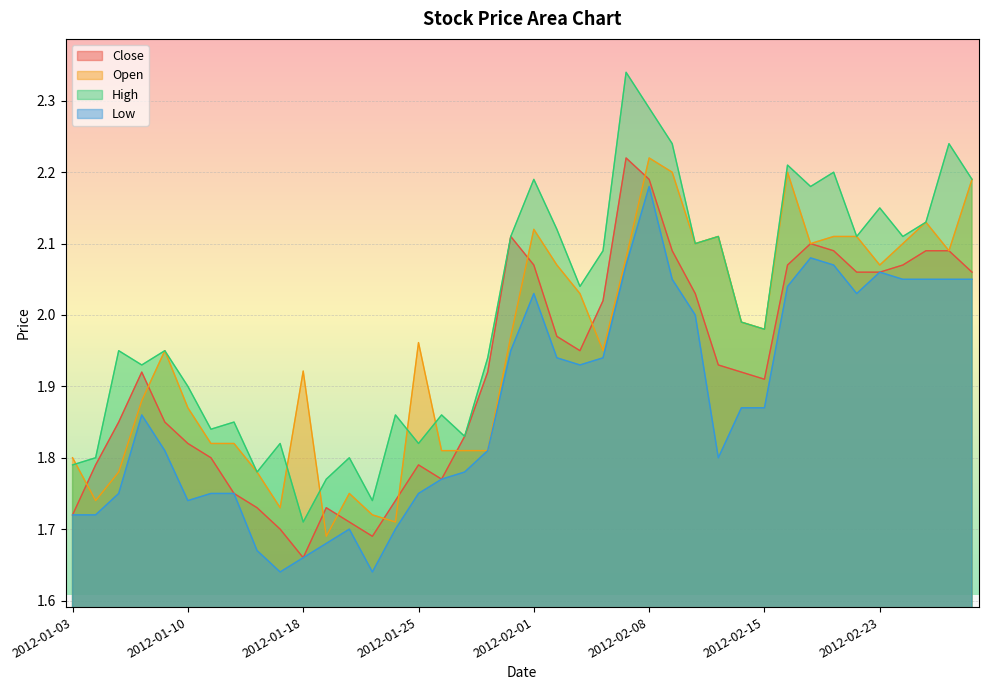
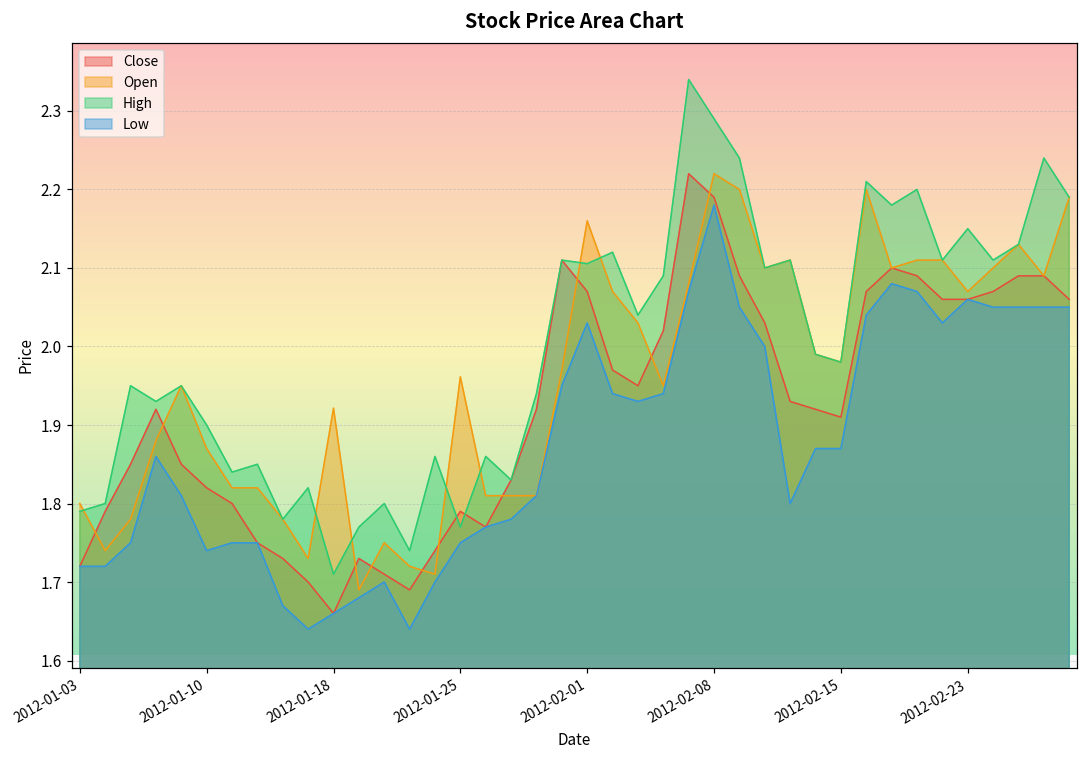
  {
    "Close": {
      "2012-01-10": 1.82,
      "2012-01-25": 1.79,
      "2012-02-01": 2.07,
      "2012-02-08": 2.19,
      "2012-02-15": 1.91
    },
    "Open": {
      "2012-01-03": 1.80,
      "2012-01-10": 1.87,
      "2012-01-18": 1.92,
      "2012-01-25": 1.96,
-     "2012-02-01": 2.12,
+     "2012-02-01": 2.16,
      "2012-02-08": 2.22,
      "2012-02-23": 2.07
    },
    "High": {
      "2012-01-03": 1.79,
      "2012-01-10": 1.90,
      "2012-01-18": 1.71,
-     "2012-01-25": 1.82,
-     "2012-02-01": 2.19,
+     "2012-01-25": 1.77,
+     "2012-02-01": 2.11,
      "2012-02-08": 2.29,
      "2012-02-23": 2.15
    },
    "Low": {
      "2012-01-10": 1.74,
      "2012-01-25": 1.75,
      "2012-02-01": 2.03,
      "2012-02-08": 2.18,
      "2012-02-15": 1.87
    }
  }
